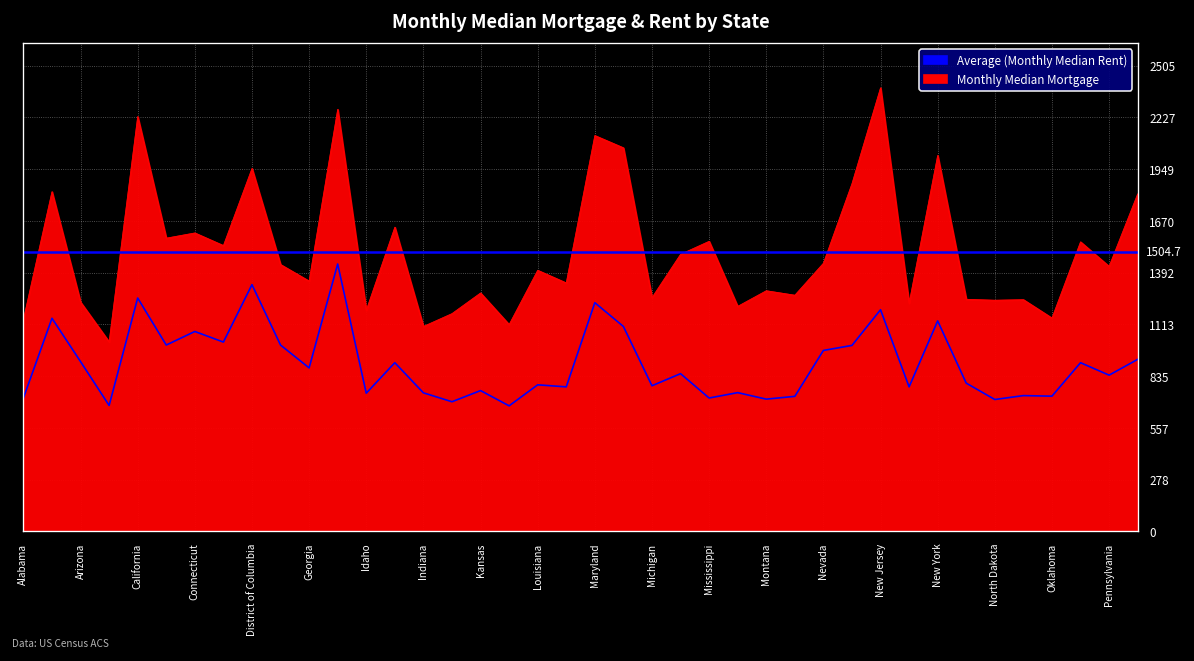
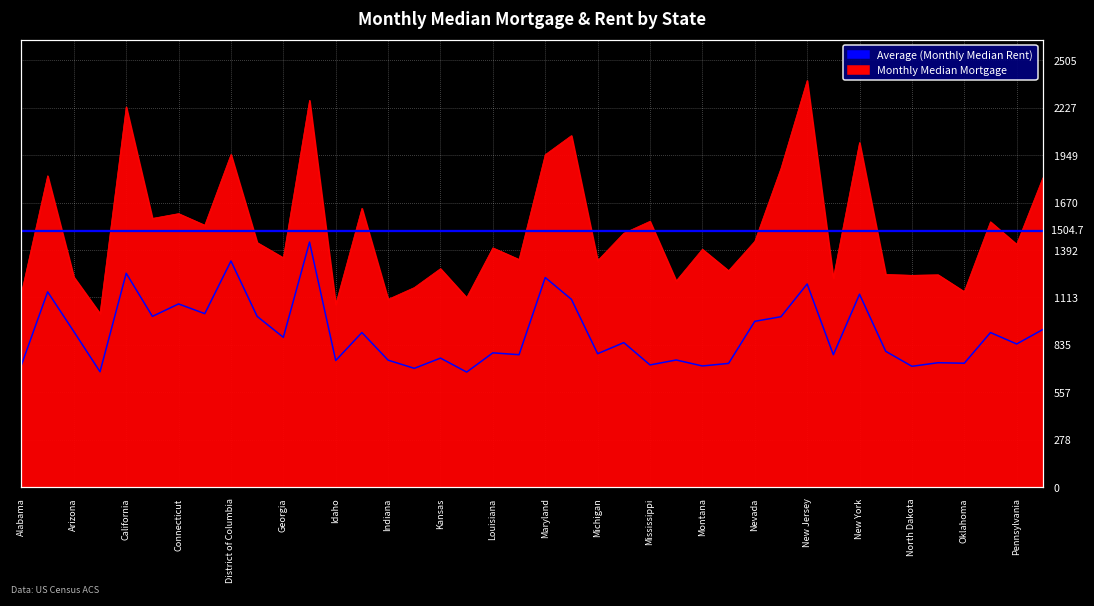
  {
    "Monthly Median Mortgage": {
      "Alabama": 1140,
      "Arizona": 1230,
      "California": 2230,
      "Connecticut": 1610,
      "District of Columbia": 1950,
      "Georgia": 1350,
-     "Idaho": 1190,
+     "Idaho": 1070,
      "Indiana": 1100,
      "Kansas": 1280,
      "Louisiana": 1400,
-     "Maryland": 2130,
-     "Michigan": 1260,
+     "Maryland": 1950,
+     "Michigan": 1330,
      "Mississippi": 1560,
-     "Montana": 1290,
+     "Montana": 1400,
      "Nevada": 1440,
      "New Jersey": 2390,
      "New York": 2020,
      "North Dakota": 1240,
      "Oklahoma": 1150,
      "Pennsylvania": 1430
    }
  }
